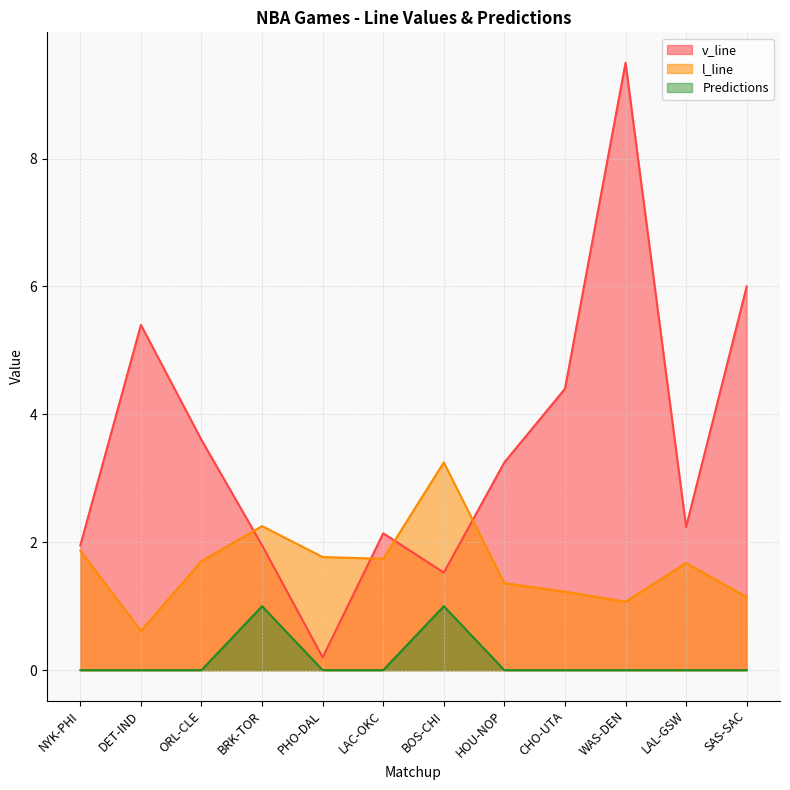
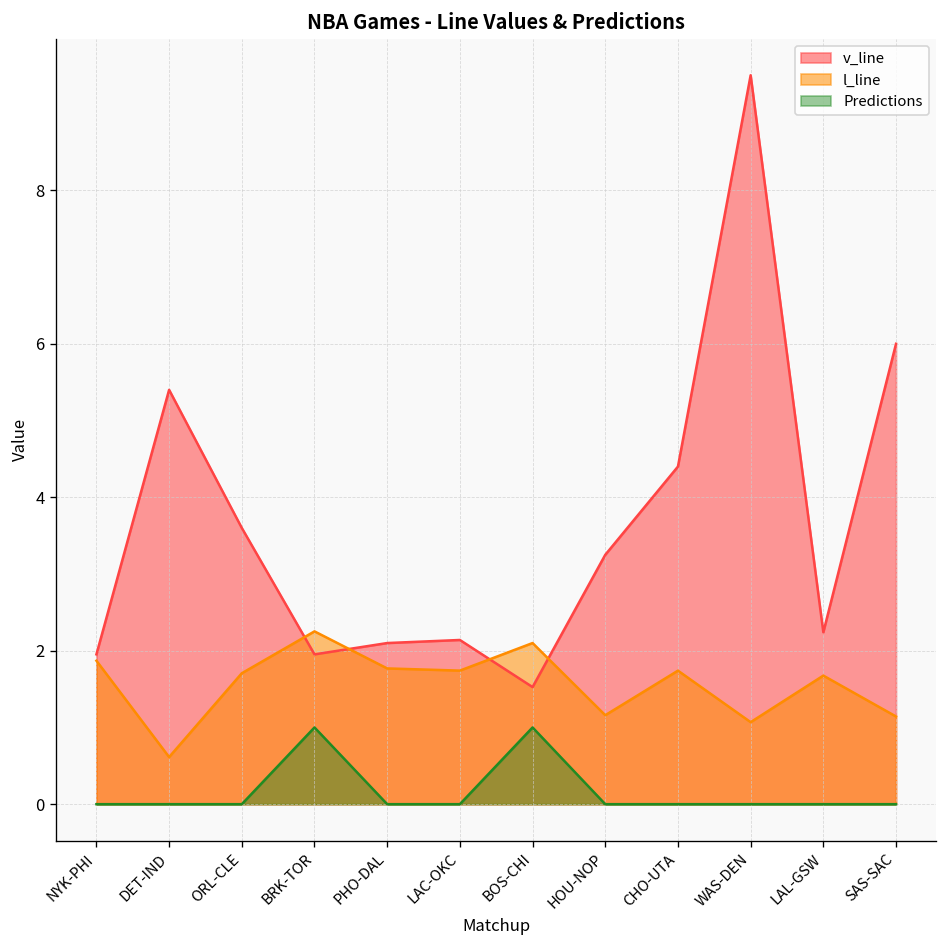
  {
    "v_line": {
      "NYK-PHI": 2.0,
      "DET-IND": 5.4,
      "ORL-CLE": 3.6,
      "BRK-TOR": 2.0,
-     "PHO-DAL": 0.2,
+     "PHO-DAL": 2.1,
      "LAC-OKC": 2.1,
      "BOS-CHI": 1.5,
      "HOU-NOP": 3.3,
      "CHO-UTA": 4.4,
      "WAS-DEN": 9.5,
      "LAL-GSW": 2.2,
      "SAS-SAC": 6.0
    },
    "l_line": {
      "NYK-PHI": 1.9,
      "DET-IND": 0.6,
      "ORL-CLE": 1.7,
      "BRK-TOR": 2.3,
      "PHO-DAL": 1.8,
      "LAC-OKC": 1.7,
-     "BOS-CHI": 3.3,
-     "HOU-NOP": 1.4,
-     "CHO-UTA": 1.2,
+     "BOS-CHI": 2.1,
+     "HOU-NOP": 1.2,
+     "CHO-UTA": 1.7,
      "WAS-DEN": 1.1,
      "LAL-GSW": 1.7,
      "SAS-SAC": 1.1
    },
    "Predictions": {
      "NYK-PHI": 0.0,
      "DET-IND": 0.0,
      "ORL-CLE": 0.0,
      "BRK-TOR": 1.0,
      "PHO-DAL": 0.0,
      "LAC-OKC": 0.0,
      "BOS-CHI": 1.0,
      "HOU-NOP": 0.0,
      "CHO-UTA": 0.0,
      "WAS-DEN": 0.0,
      "LAL-GSW": 0.0,
      "SAS-SAC": 0.0
    }
  }
